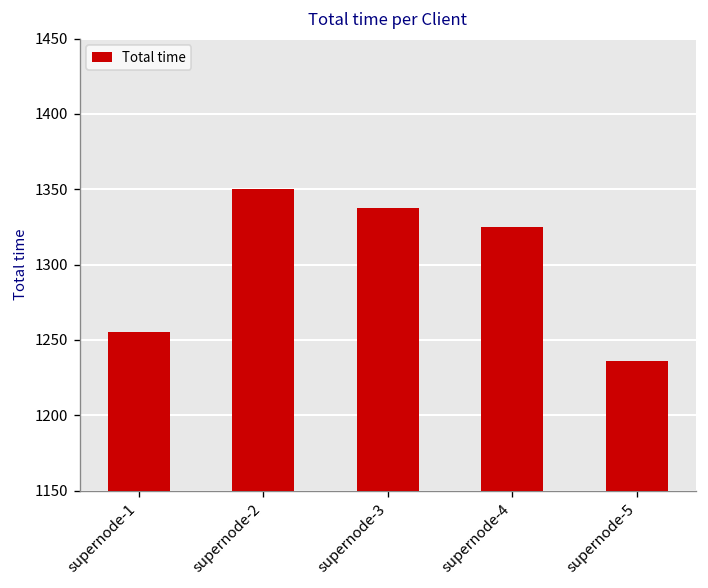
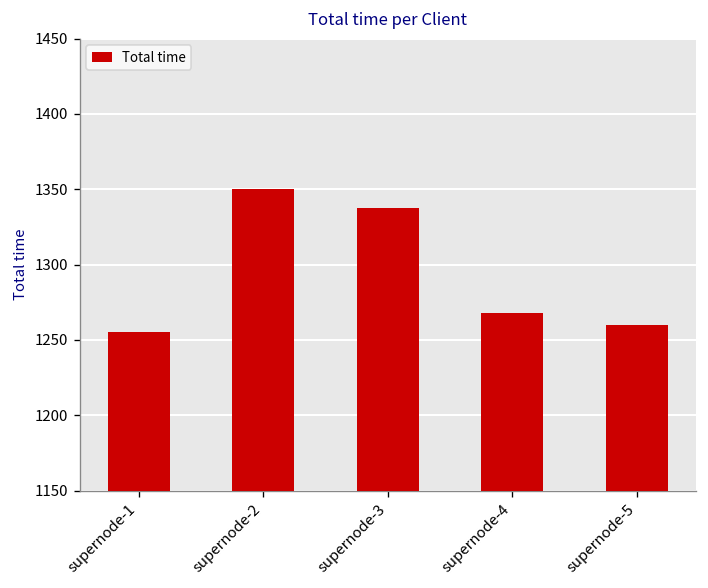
  {
    "supernode-1": 1255,
    "supernode-2": 1350,
    "supernode-3": 1337,
-   "supernode-4": 1325,
-   "supernode-5": 1236
+   "supernode-4": 1268,
+   "supernode-5": 1260
  }
